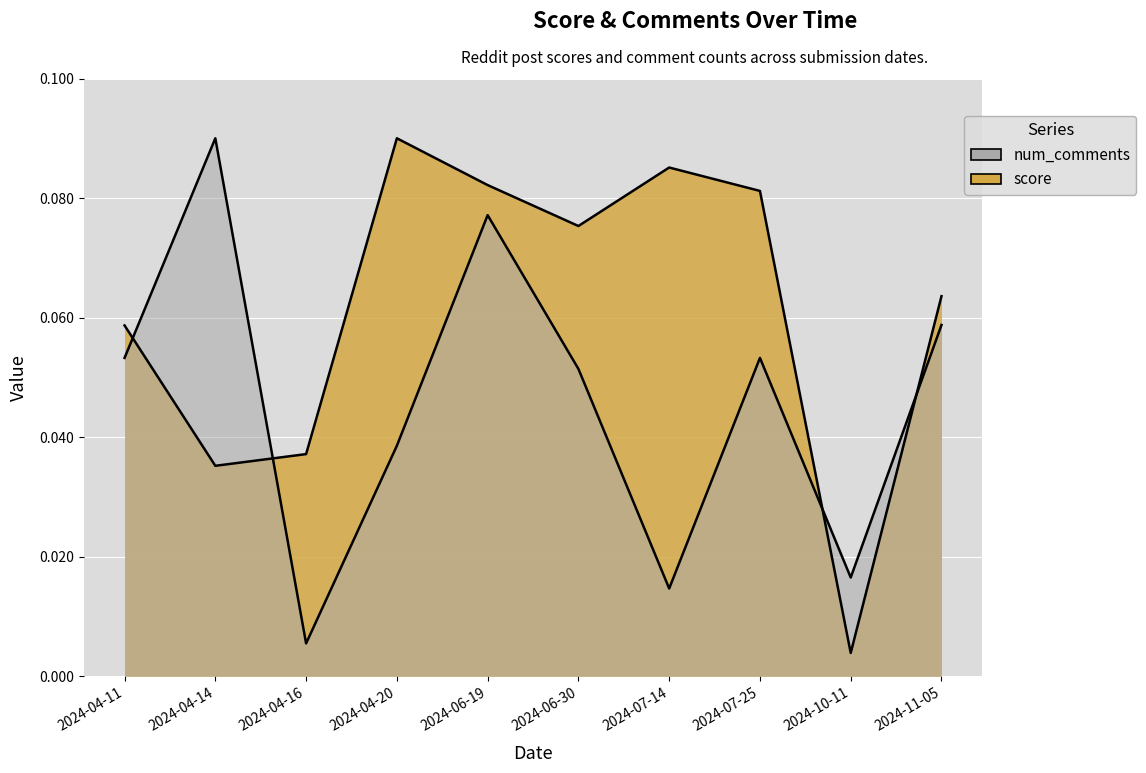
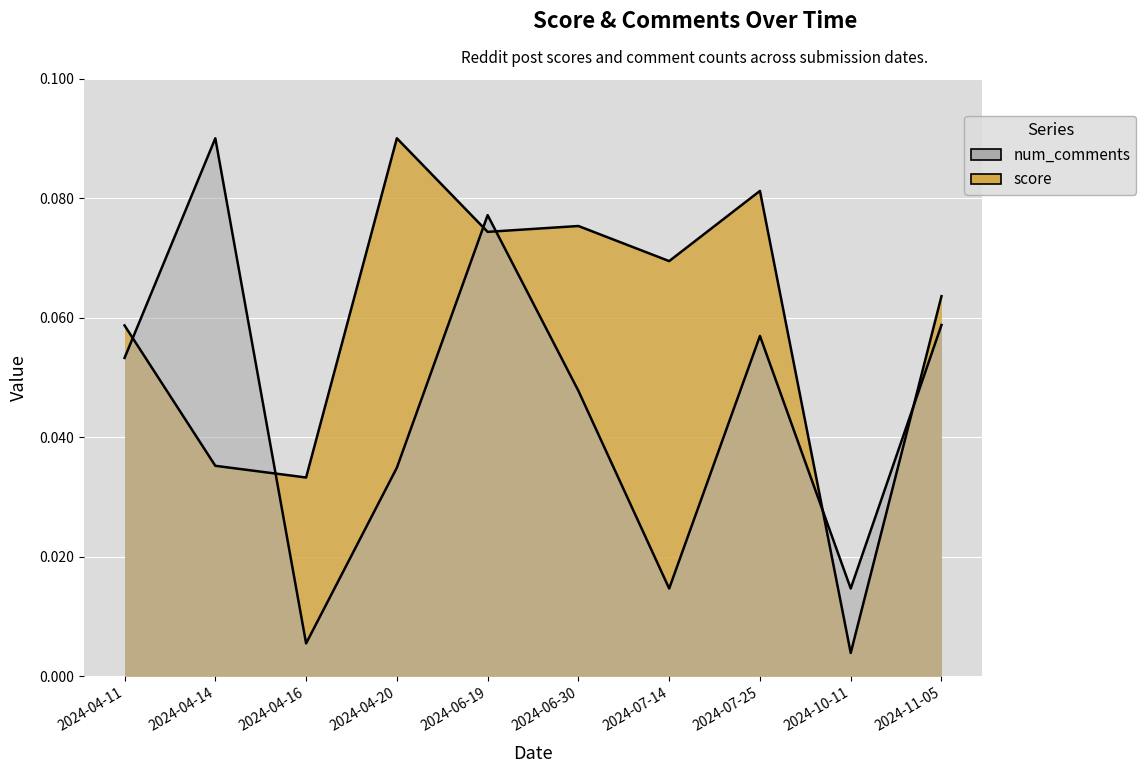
  {
    "score": {
      "2024-04-11": 0.059,
      "2024-04-14": 0.035,
-     "2024-04-16": 0.037,
+     "2024-04-16": 0.033,
      "2024-04-20": 0.090,
-     "2024-06-19": 0.082,
+     "2024-06-19": 0.074,
      "2024-06-30": 0.075,
-     "2024-07-14": 0.085,
+     "2024-07-14": 0.069,
      "2024-07-25": 0.081,
      "2024-10-11": 0.004,
      "2024-11-05": 0.064
    },
    "num_comments": {
      "2024-04-11": 0.053,
      "2024-04-14": 0.090,
      "2024-04-16": 0.006,
-     "2024-04-20": 0.039,
+     "2024-04-20": 0.035,
      "2024-06-19": 0.077,
-     "2024-06-30": 0.051,
+     "2024-06-30": 0.048,
      "2024-07-14": 0.015,
-     "2024-07-25": 0.053,
-     "2024-10-11": 0.017,
+     "2024-07-25": 0.057,
+     "2024-10-11": 0.015,
      "2024-11-05": 0.059
    }
  }
